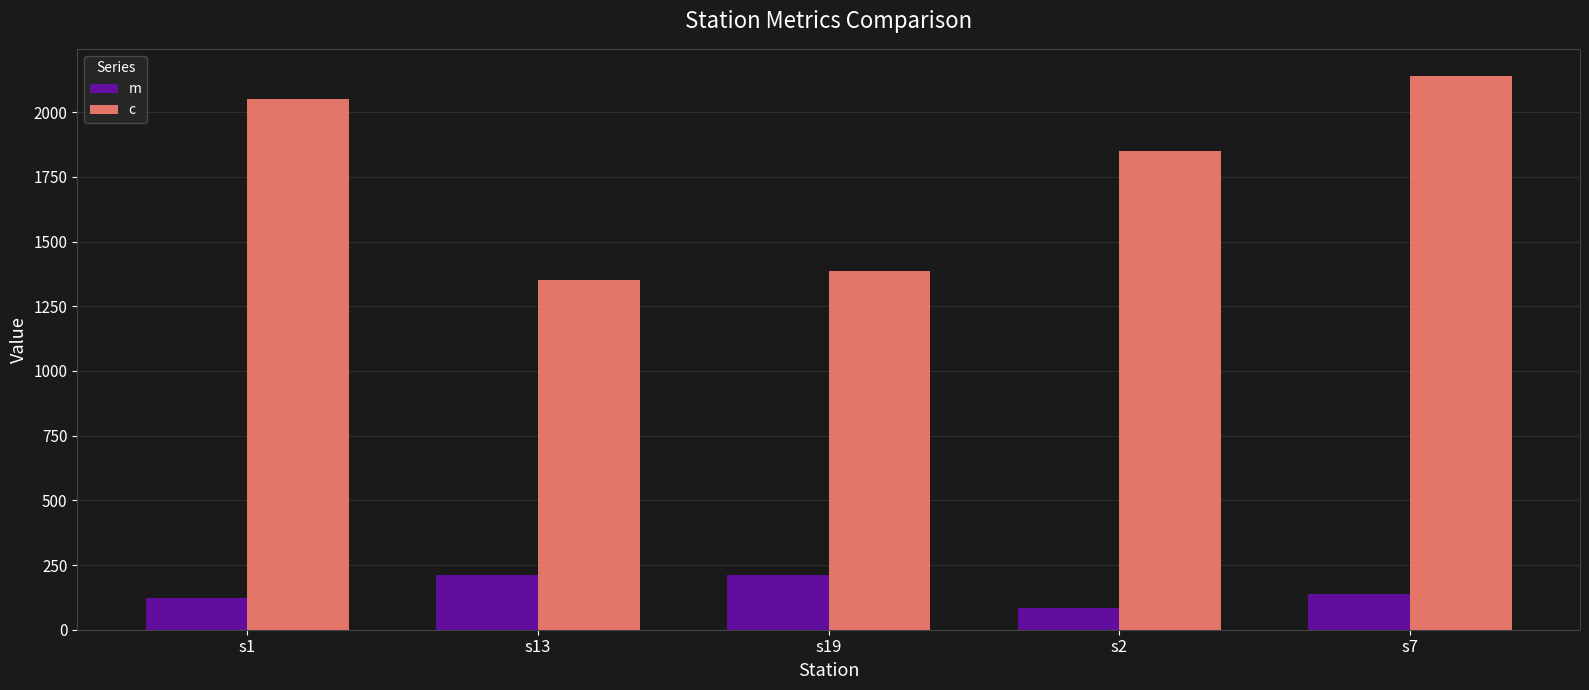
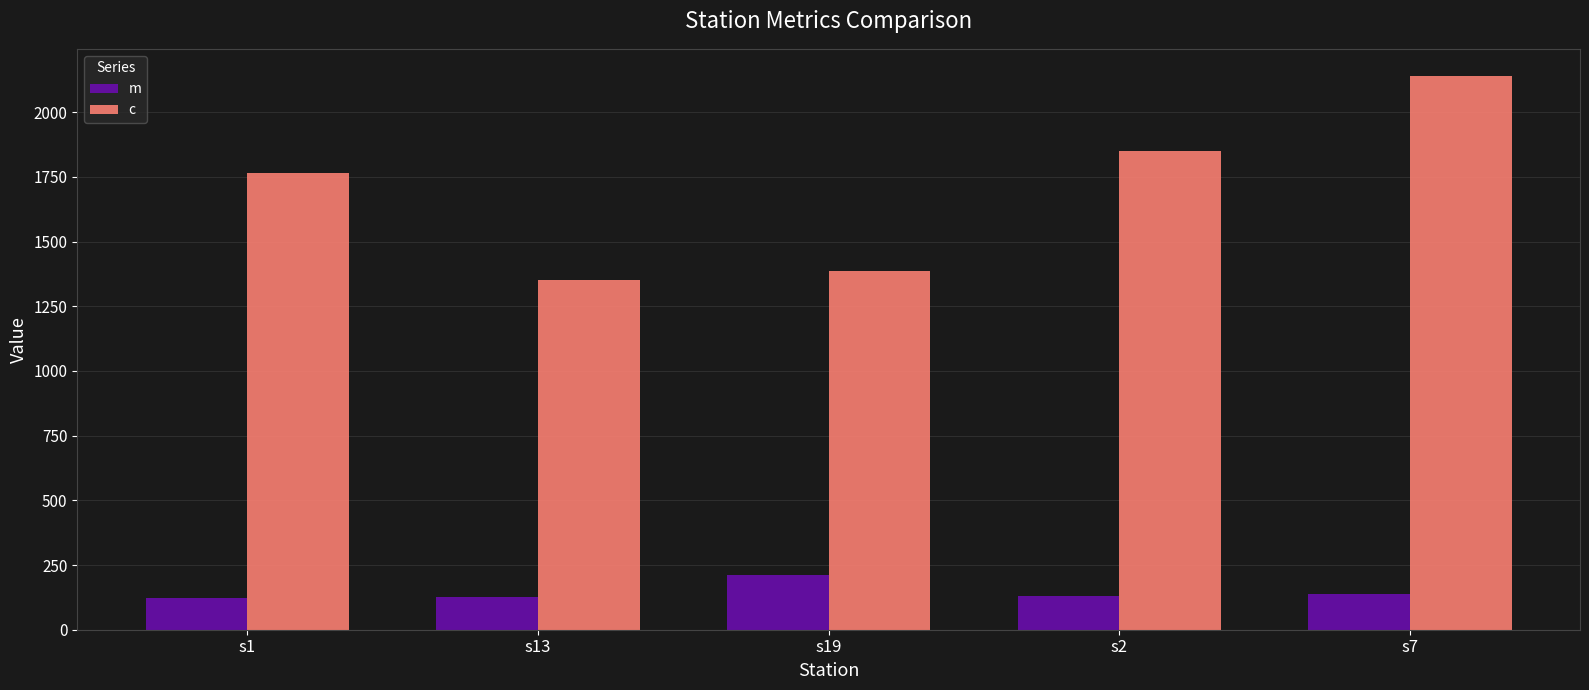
  {
    "m": {
      "s1": 120,
-     "s13": 210,
+     "s13": 130,
      "s19": 210,
-     "s2": 80,
+     "s2": 130,
      "s7": 140
    },
    "c": {
-     "s1": 2050,
+     "s1": 1770,
      "s13": 1350,
      "s19": 1390,
      "s2": 1850,
      "s7": 2140
    }
  }
